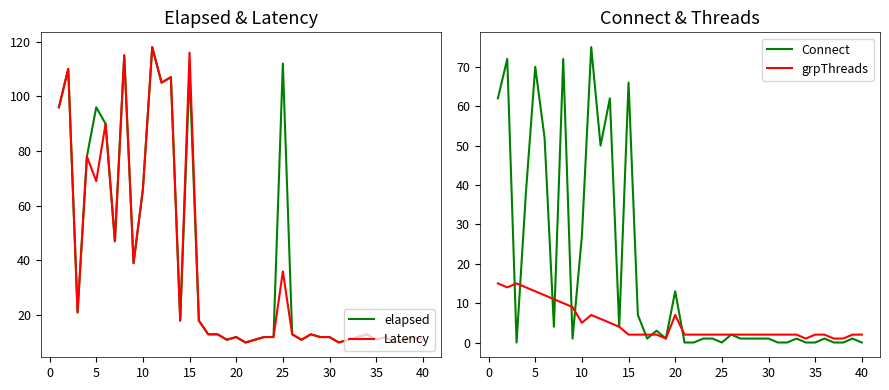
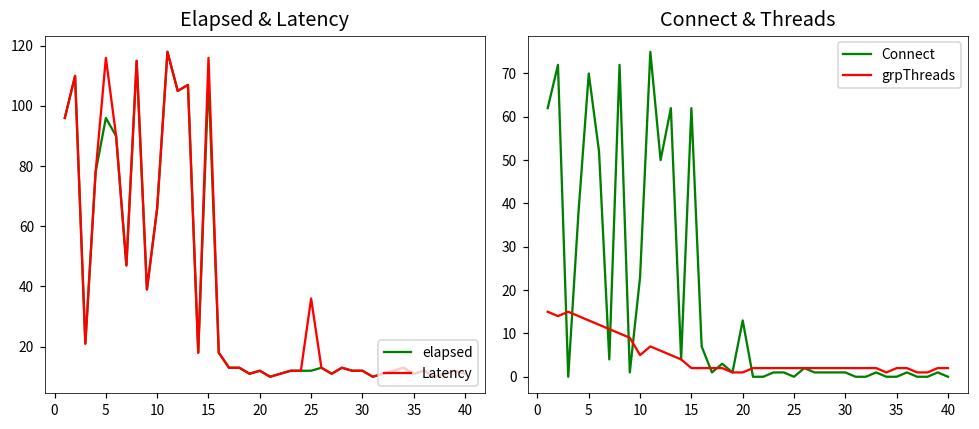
  {
    "Elapsed & Latency": {
      "elapsed": {
        "5": 96,
        "15": 109,
-       "25": 112
+       "25": 12
      },
      "Latency": {
-       "5": 69,
+       "5": 116,
        "15": 116,
        "25": 36
      }
    },
    "Connect & Threads": {
      "Connect": {
        "5": 70,
-       "10": 27,
-       "15": 66,
+       "10": 23,
+       "15": 62,
        "20": 13,
        "25": 0,
        "30": 1,
        "35": 0,
        "40": 0
      },
      "grpThreads": {
        "5": 13,
        "10": 5,
        "15": 2,
-       "20": 7,
+       "20": 1,
        "25": 2,
        "30": 2,
        "35": 2,
        "40": 2
      }
    }
  }
